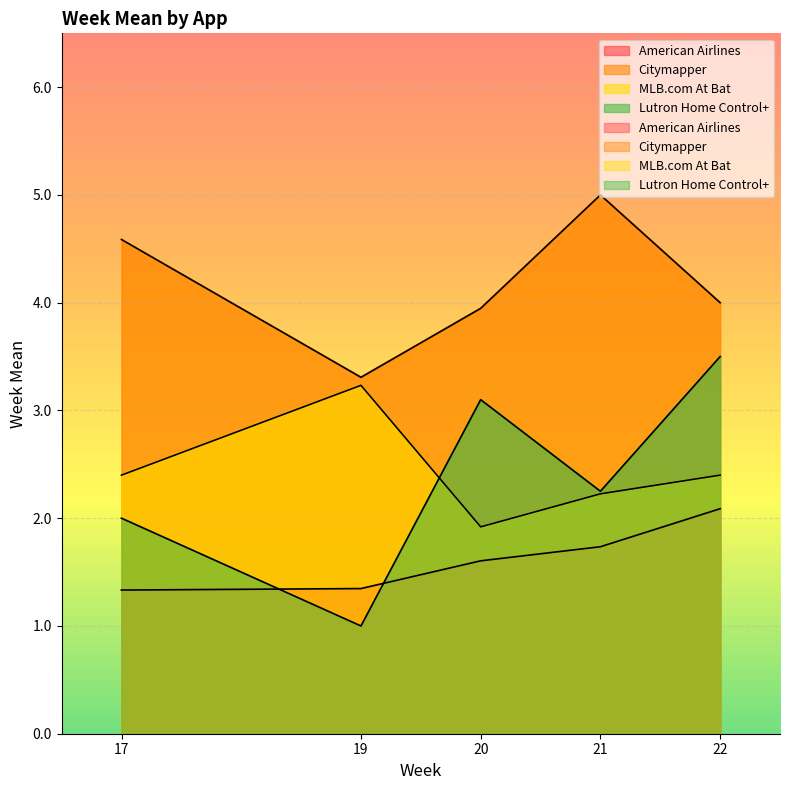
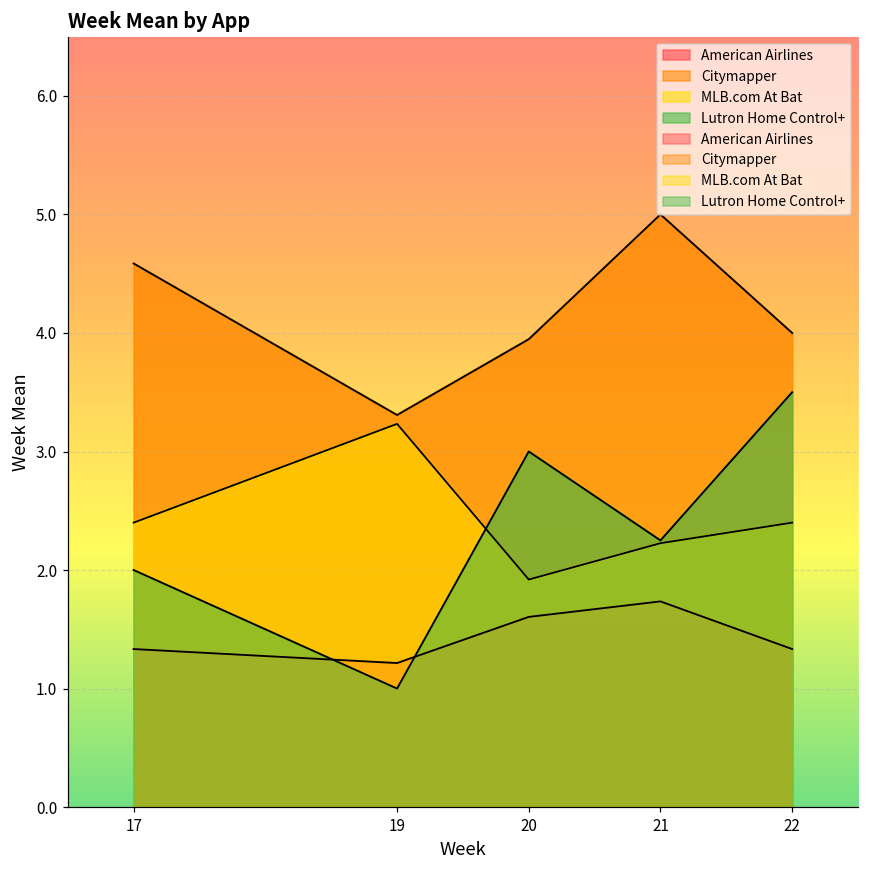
  {
    "American Airlines": {
      "17": 1.33,
-     "19": 1.35,
+     "19": 1.22,
      "20": 1.60,
      "21": 1.74,
-     "22": 2.09
+     "22": 1.33
    },
    "Lutron Home Control+": {
      "17": 2.0,
      "19": 1.0,
-     "20": 3.1,
+     "20": 3.0,
      "22": 3.5
    }
  }
